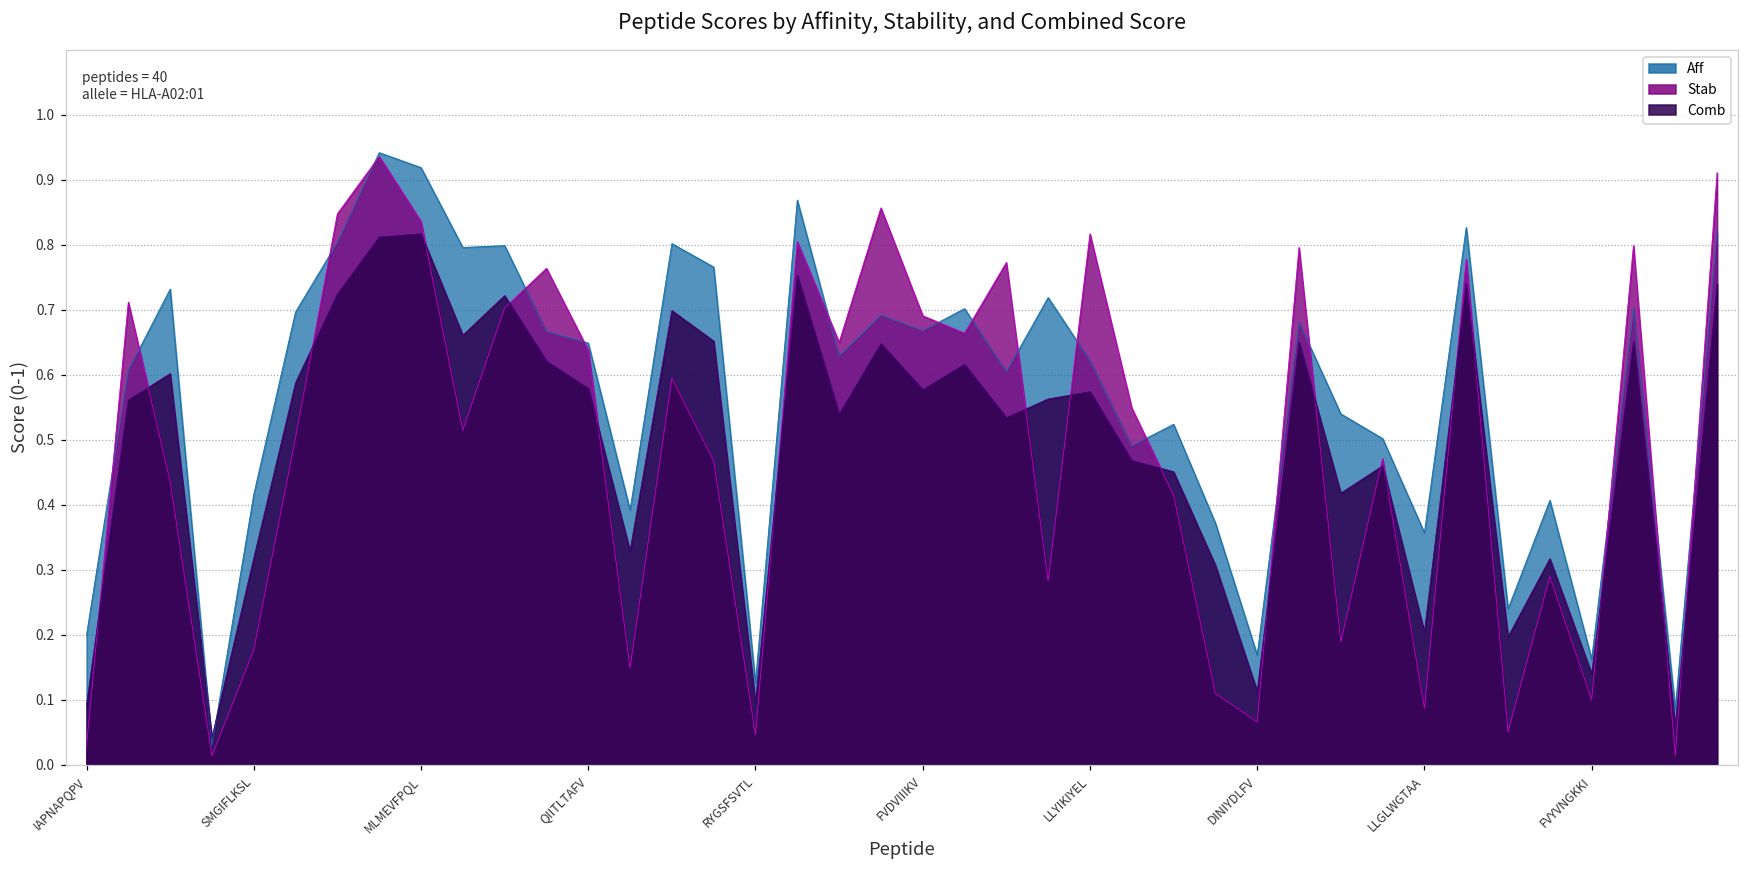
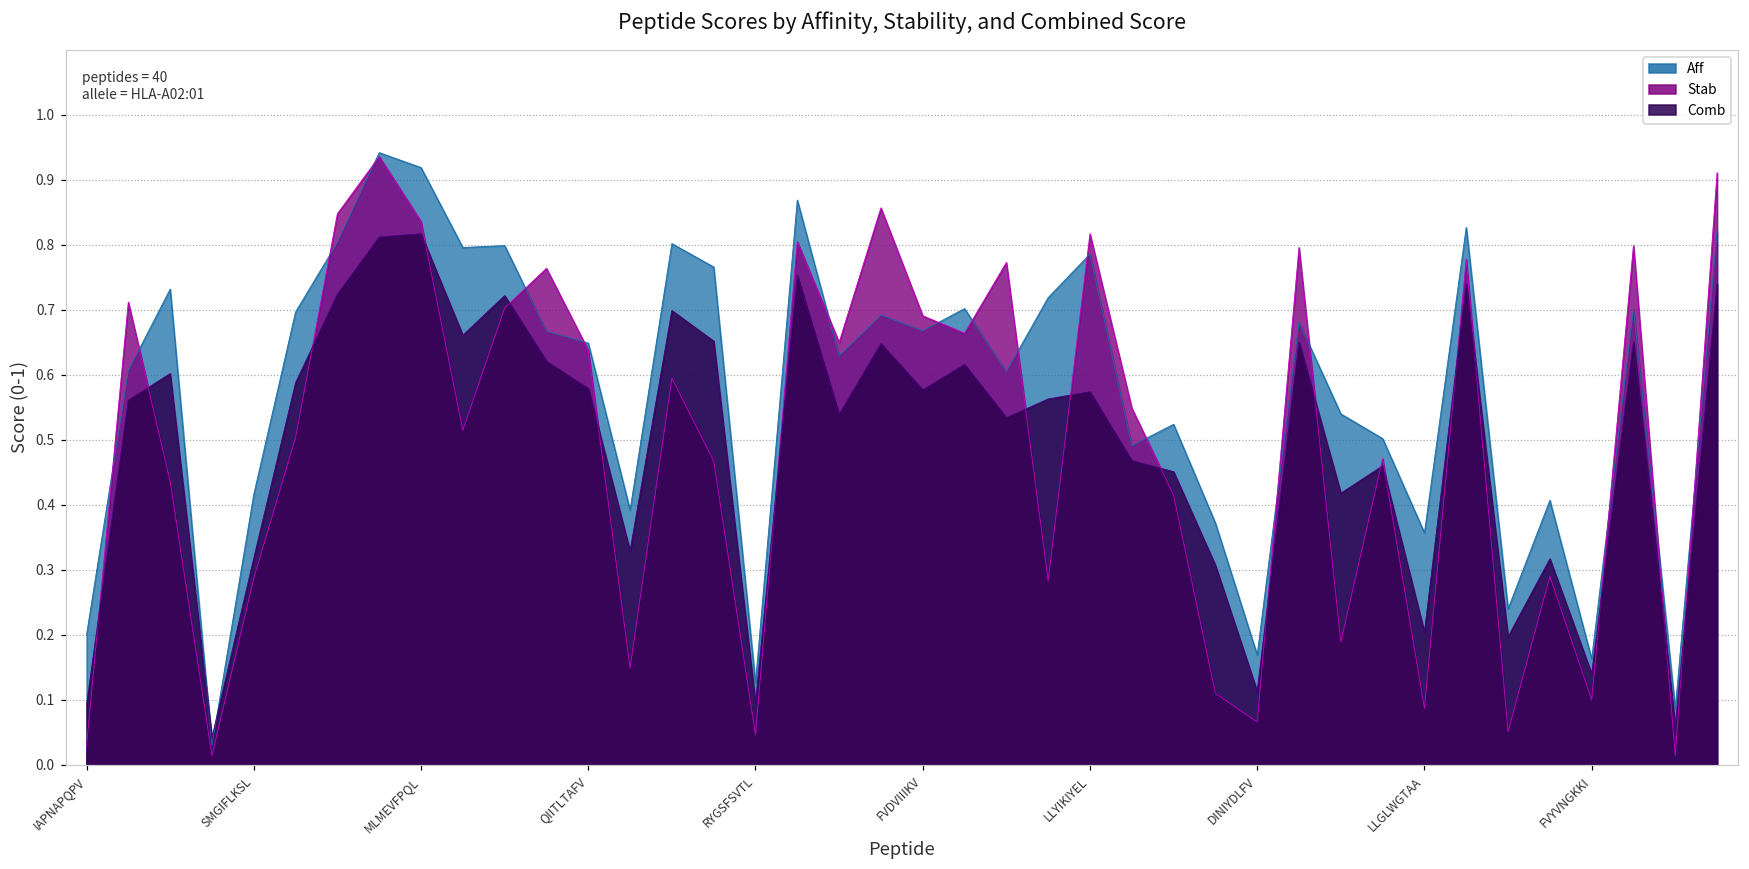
  {
    "Aff": {
      "IAPNAPQPV": 0.20,
      "SMGIFLKSL": 0.42,
      "MLMEVFPQL": 0.92,
      "QIITLTAFV": 0.65,
      "RYGSFSVTL": 0.13,
      "FVDVIIIKV": 0.67,
-     "LLYIKIYEL": 0.62,
+     "LLYIKIYEL": 0.79,
      "DINIYDLFV": 0.17,
      "LLGLWGTAA": 0.36,
      "FVYVNGKKI": 0.16
    },
    "Stab": {
      "IAPNAPQPV": 0.03,
-     "SMGIFLKSL": 0.18,
+     "SMGIFLKSL": 0.29,
      "MLMEVFPQL": 0.84,
      "QIITLTAFV": 0.64,
      "RYGSFSVTL": 0.05,
      "FVDVIIIKV": 0.69,
      "LLYIKIYEL": 0.82,
      "DINIYDLFV": 0.07,
      "LLGLWGTAA": 0.09,
      "FVYVNGKKI": 0.10
    },
    "Comb": {
      "IAPNAPQPV": 0.09,
      "SMGIFLKSL": 0.32,
      "MLMEVFPQL": 0.82,
      "QIITLTAFV": 0.58,
      "RYGSFSVTL": 0.10,
      "FVDVIIIKV": 0.58,
      "LLYIKIYEL": 0.57,
      "DINIYDLFV": 0.11,
      "LLGLWGTAA": 0.20,
      "FVYVNGKKI": 0.14
    }
  }
